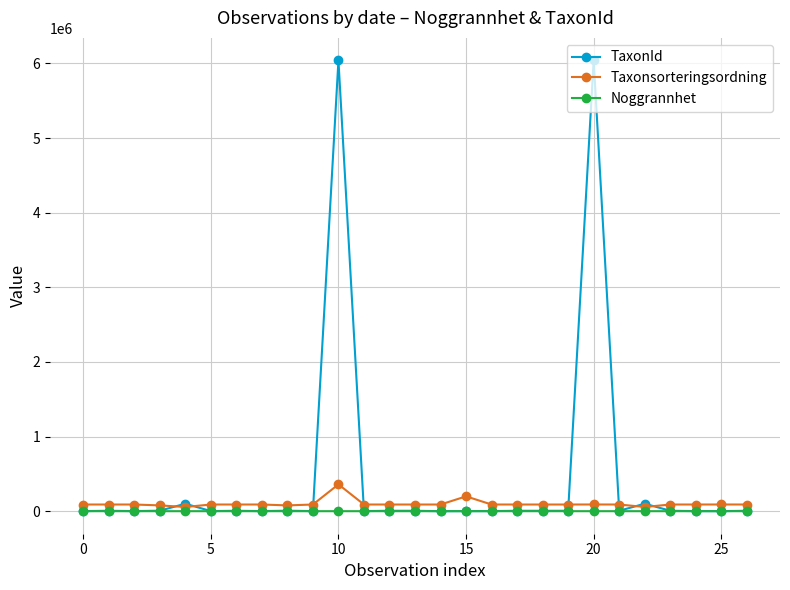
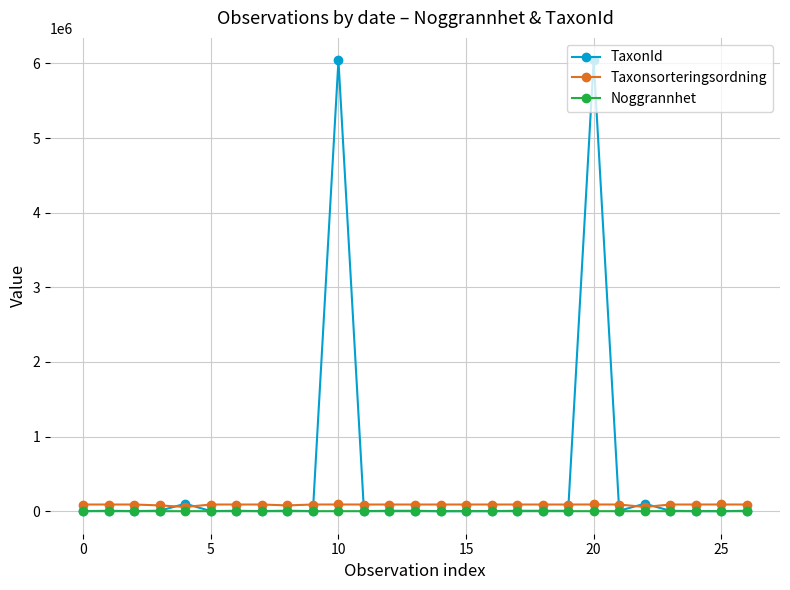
  {
    "TaxonId": {
      "10": 6000000
    },
    "Taxonsorteringsordning": {
      "0": 100000,
      "5": 100000,
-     "10": 400000,
-     "15": 200000,
+     "10": 100000,
+     "15": 100000,
      "20": 100000,
      "25": 100000
    },
    "Noggrannhet": {
      "10": 0,
      "20": 0
    }
  }
